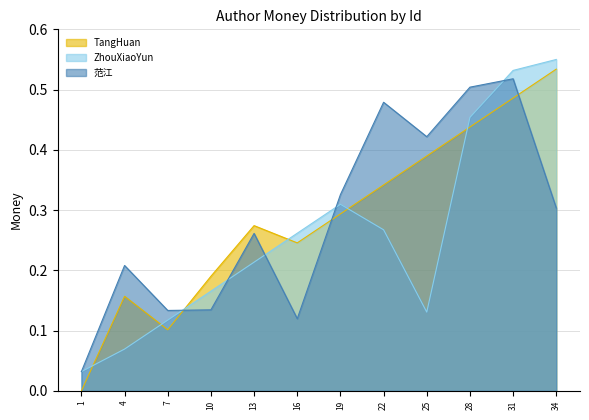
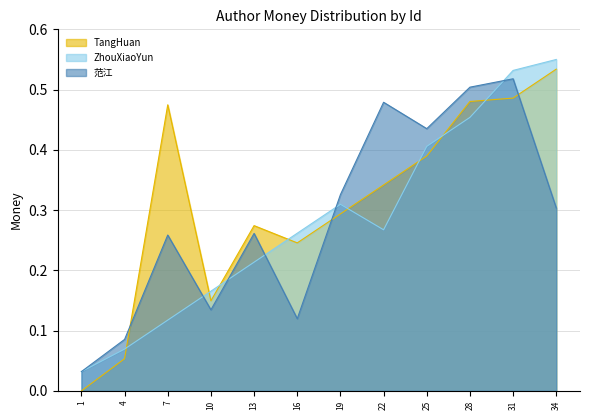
  {
    "TangHuan": {
      "1": 0.00,
-     "4": 0.16,
-     "7": 0.10,
-     "10": 0.19,
+     "4": 0.05,
+     "7": 0.47,
+     "10": 0.15,
      "13": 0.27,
      "16": 0.25,
      "19": 0.29,
      "22": 0.34,
      "25": 0.39,
-     "28": 0.44,
+     "28": 0.48,
      "31": 0.49,
      "34": 0.53
    },
    "ZhouXiaoYun": {
      "4": 0.07,
      "7": 0.12,
      "10": 0.17,
      "13": 0.21,
      "16": 0.26,
      "19": 0.31,
      "22": 0.27,
-     "25": 0.13,
+     "25": 0.41,
      "28": 0.45,
      "31": 0.53,
      "34": 0.55
    },
    "范江": {
-     "4": 0.21,
-     "7": 0.13,
+     "4": 0.09,
+     "7": 0.26,
      "10": 0.13,
      "13": 0.26,
      "16": 0.12,
      "19": 0.33,
      "22": 0.48,
-     "25": 0.42,
+     "25": 0.44,
      "28": 0.50,
      "31": 0.52,
      "34": 0.30
    }
  }
